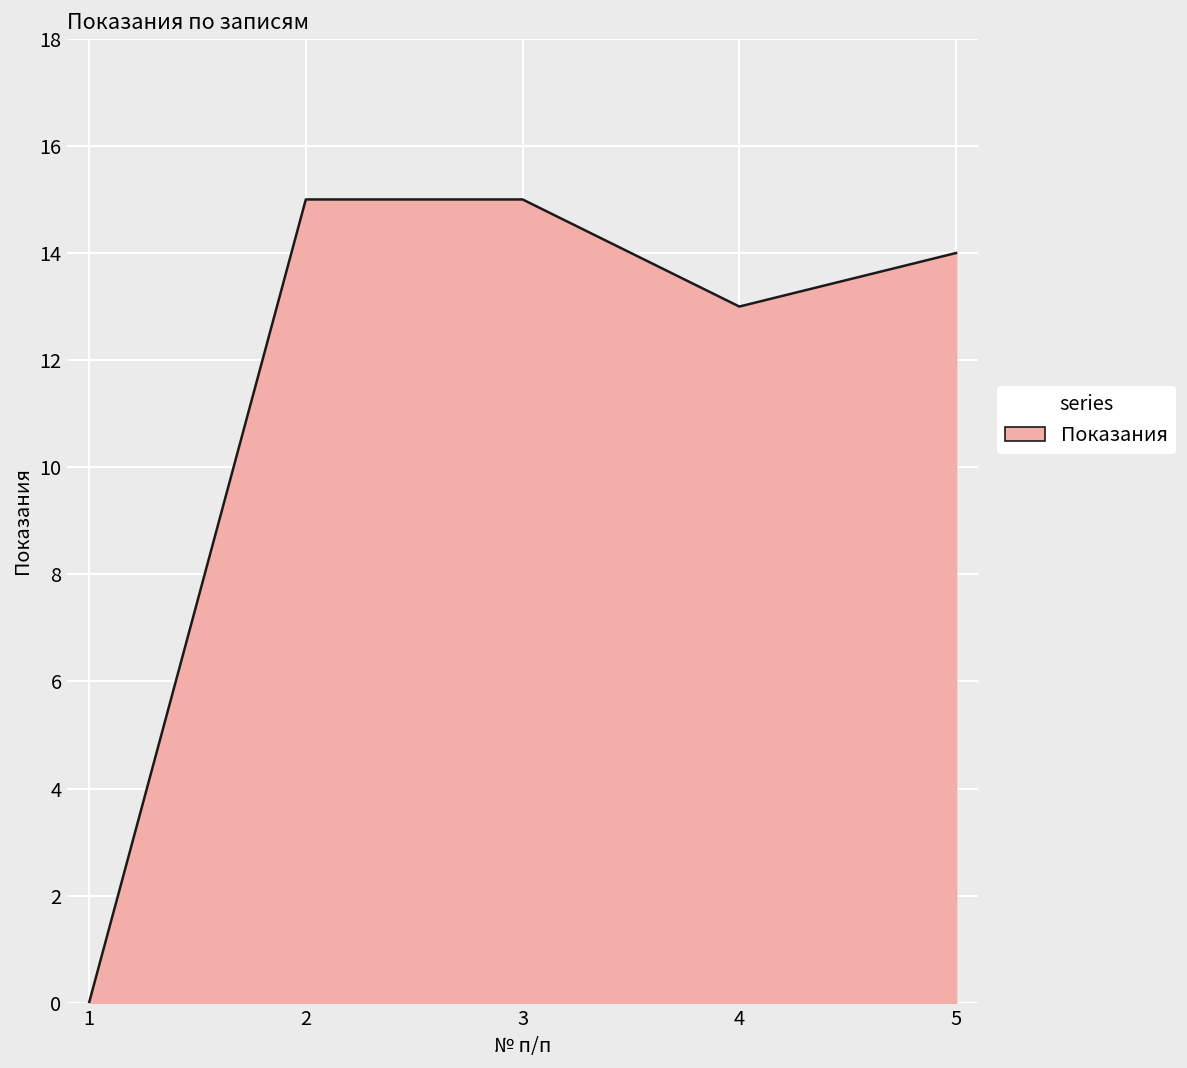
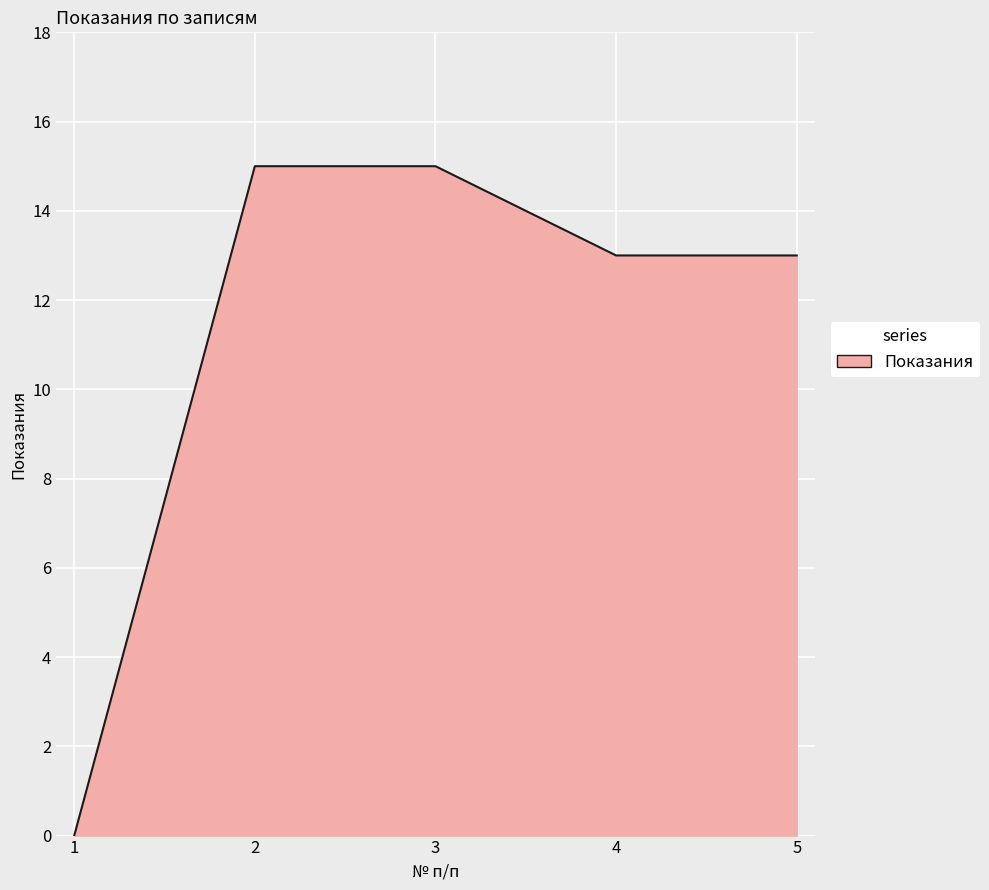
  {
    "1": 0,
    "2": 15,
    "3": 15,
    "4": 13,
-   "5": 14
+   "5": 13
  }
